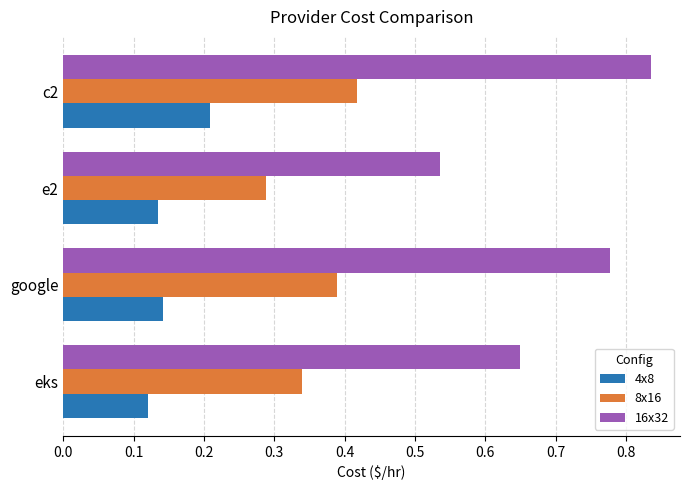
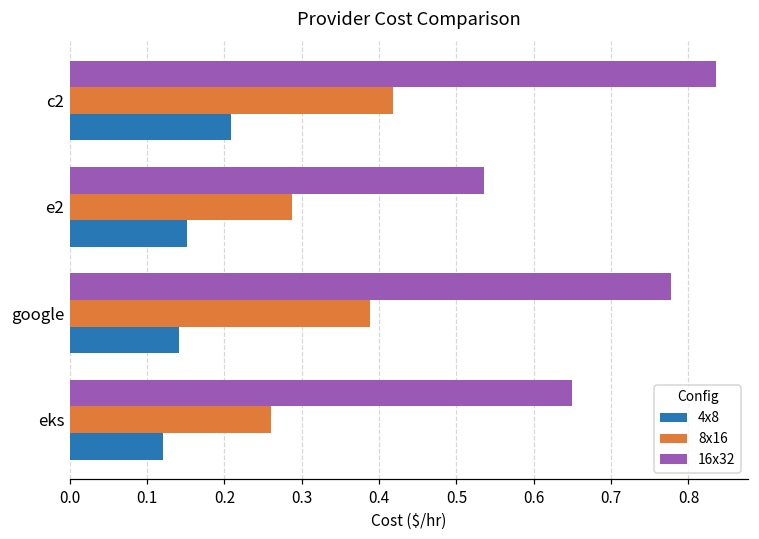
  {
    "4x8": {
      "c2": 0.21,
-     "e2": 0.13,
+     "e2": 0.15,
      "google": 0.14,
      "eks": 0.12
    },
    "8x16": {
      "c2": 0.42,
      "e2": 0.29,
      "google": 0.39,
-     "eks": 0.34
+     "eks": 0.26
    },
    "16x32": {
      "c2": 0.84,
      "e2": 0.54,
      "google": 0.78,
      "eks": 0.65
    }
  }
